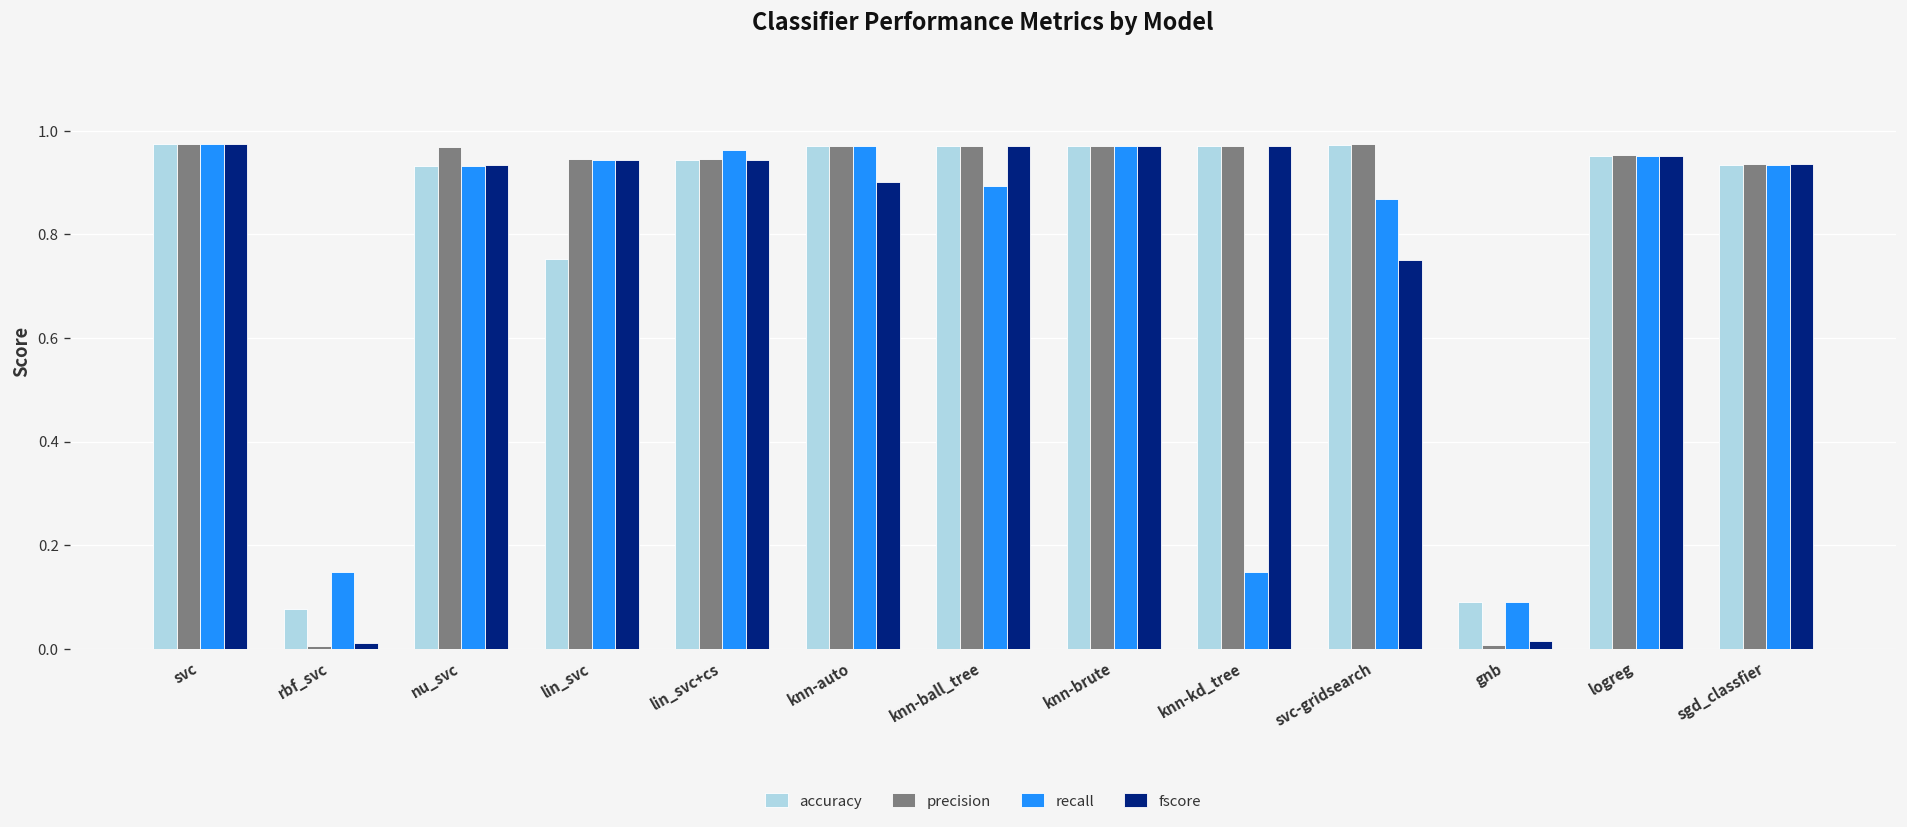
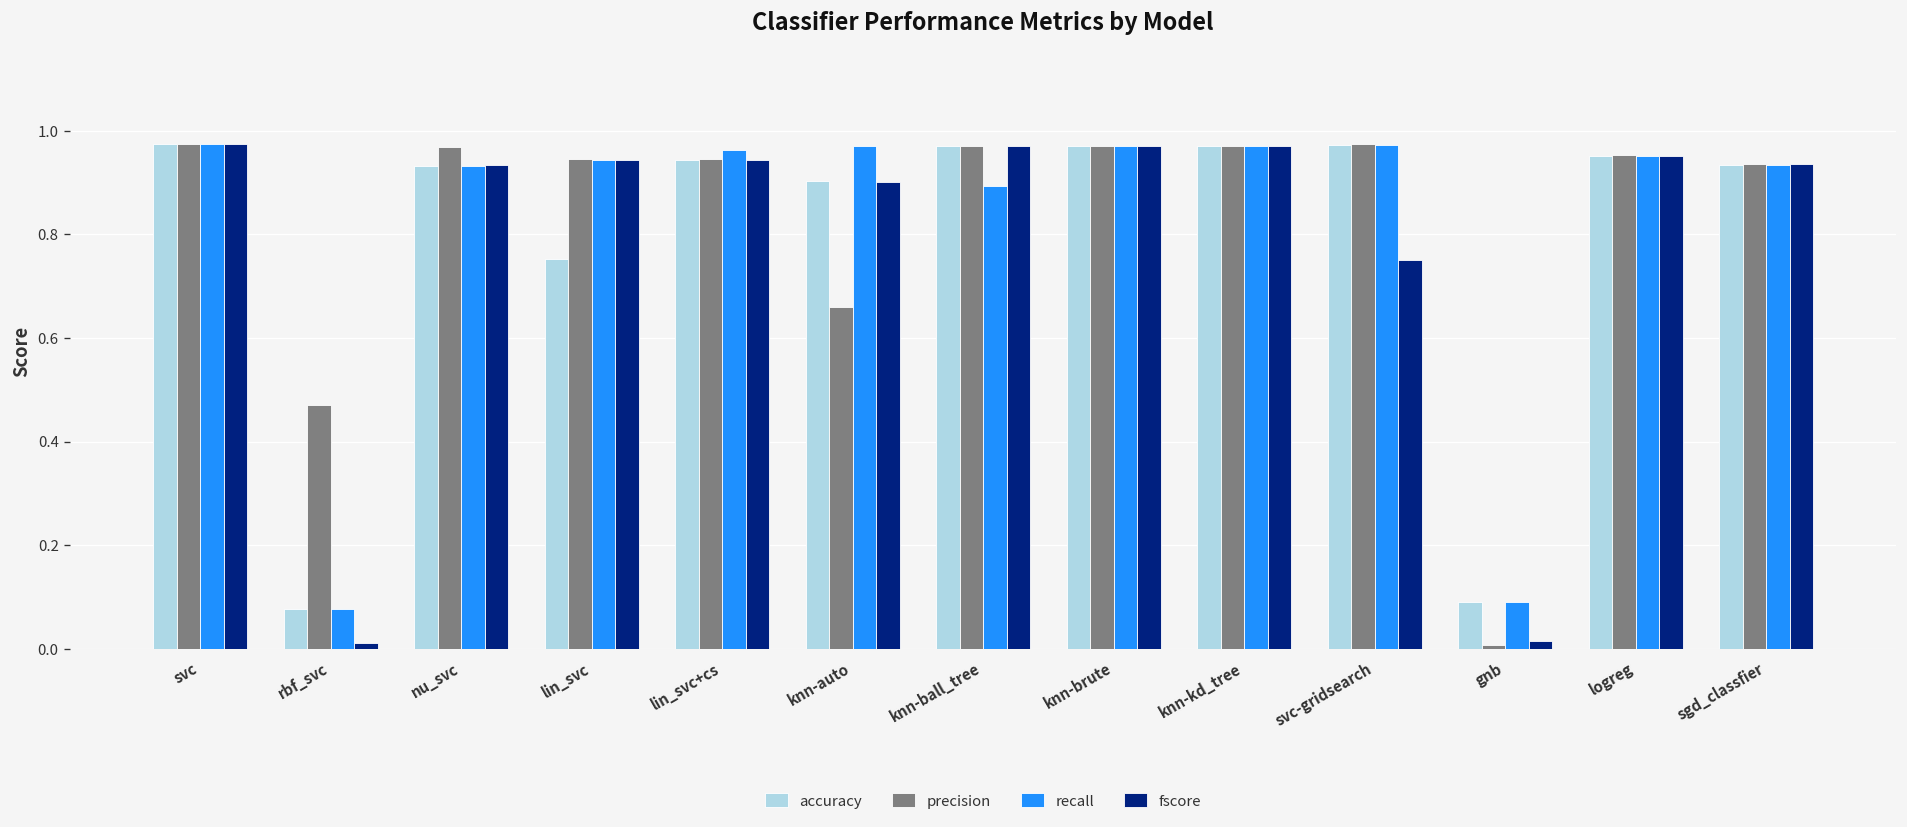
  {
    "accuracy": {
      "svc": 0.97,
      "rbf_svc": 0.08,
      "nu_svc": 0.93,
      "lin_svc": 0.75,
      "lin_svc+cs": 0.94,
-     "knn-auto": 0.97,
+     "knn-auto": 0.90,
      "knn-ball_tree": 0.97,
      "knn-brute": 0.97,
      "knn-kd_tree": 0.97,
      "svc-gridsearch": 0.97,
      "gnb": 0.09,
      "logreg": 0.95,
      "sgd_classfier": 0.93
    },
    "precision": {
      "svc": 0.98,
-     "rbf_svc": 0.01,
+     "rbf_svc": 0.47,
      "nu_svc": 0.97,
      "lin_svc": 0.95,
      "lin_svc+cs": 0.95,
-     "knn-auto": 0.97,
+     "knn-auto": 0.66,
      "knn-ball_tree": 0.97,
      "knn-brute": 0.97,
      "knn-kd_tree": 0.97,
      "svc-gridsearch": 0.97,
      "gnb": 0.01,
      "logreg": 0.95,
      "sgd_classfier": 0.94
    },
    "recall": {
      "svc": 0.97,
-     "rbf_svc": 0.15,
+     "rbf_svc": 0.08,
      "nu_svc": 0.93,
      "lin_svc": 0.94,
      "lin_svc+cs": 0.96,
      "knn-auto": 0.97,
      "knn-ball_tree": 0.89,
      "knn-brute": 0.97,
-     "knn-kd_tree": 0.15,
-     "svc-gridsearch": 0.87,
+     "knn-kd_tree": 0.97,
+     "svc-gridsearch": 0.97,
      "gnb": 0.09,
      "logreg": 0.95,
      "sgd_classfier": 0.93
    },
    "fscore": {
      "svc": 0.97,
      "rbf_svc": 0.01,
      "nu_svc": 0.93,
      "lin_svc": 0.94,
      "lin_svc+cs": 0.94,
      "knn-auto": 0.90,
      "knn-ball_tree": 0.97,
      "knn-brute": 0.97,
      "knn-kd_tree": 0.97,
      "svc-gridsearch": 0.75,
      "gnb": 0.02,
      "logreg": 0.95,
      "sgd_classfier": 0.93
    }
  }
